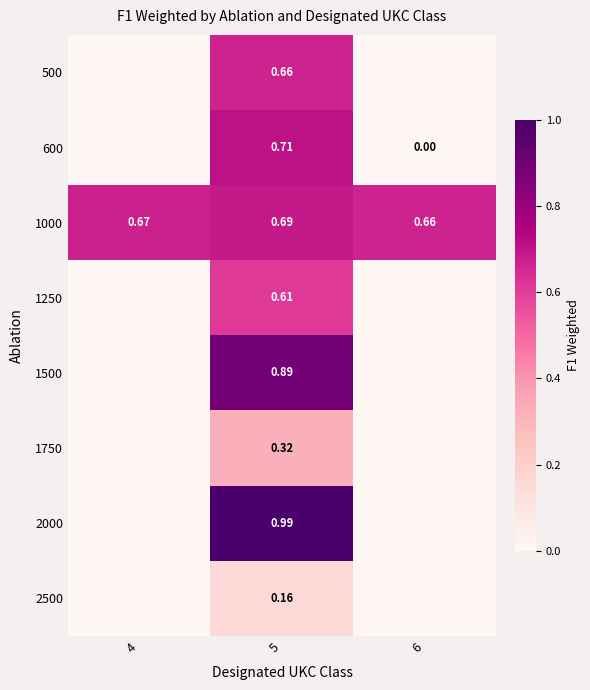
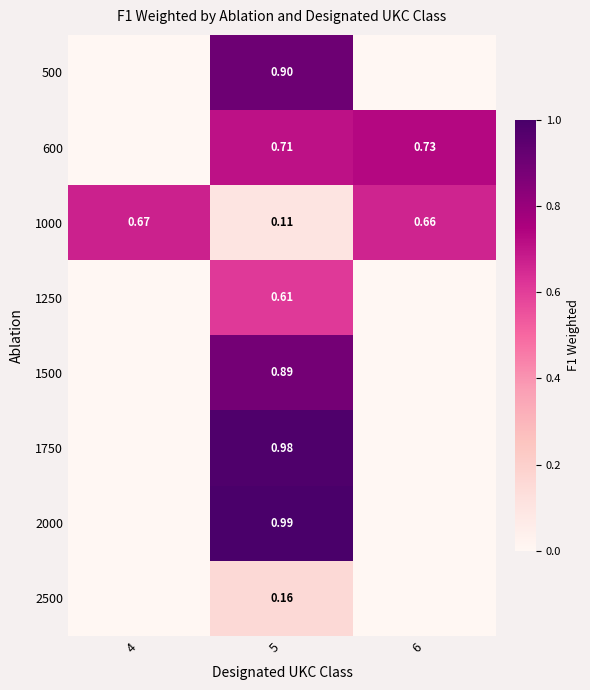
  {
    "500": {
-     "5": 0.66
+     "5": 0.90
    },
    "600": {
      "5": 0.71,
-     "6": 0.00
+     "6": 0.73
    },
    "1000": {
      "4": 0.67,
-     "5": 0.69,
+     "5": 0.11,
      "6": 0.66
    },
    "1250": {
      "5": 0.61
    },
    "1500": {
      "5": 0.89
    },
    "1750": {
-     "5": 0.32
+     "5": 0.98
    },
    "2000": {
      "5": 0.99
    },
    "2500": {
      "5": 0.16
    }
  }
